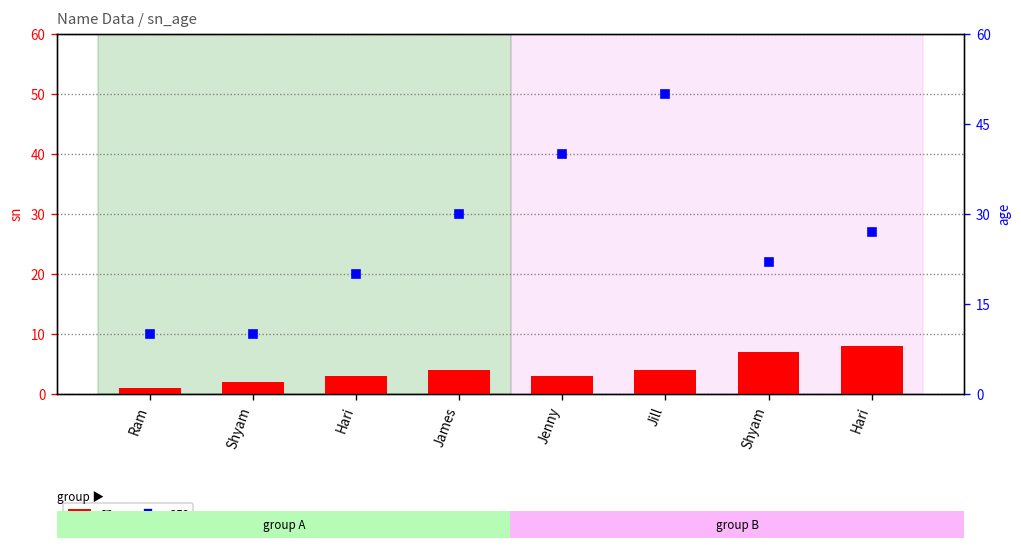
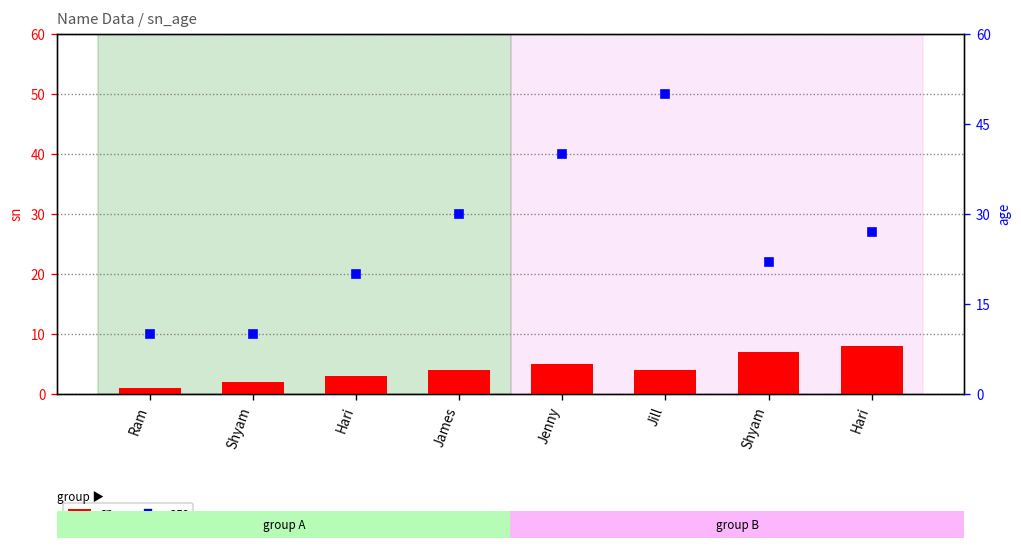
  {
    "sn": {
      "Ram": 1,
      "James": 4,
-     "Jenny": 3,
+     "Jenny": 5,
      "Jill": 4
    }
  }
